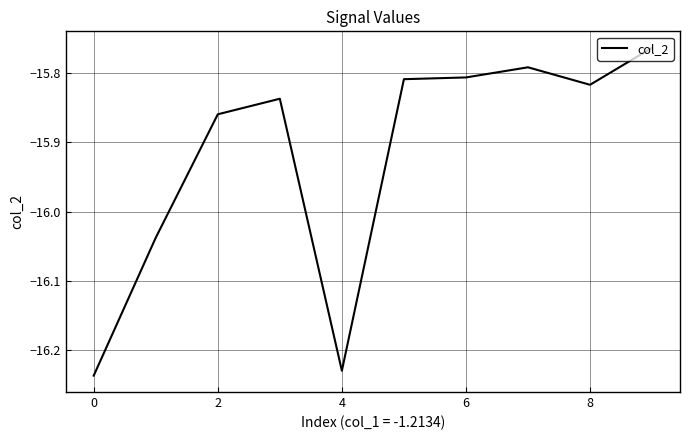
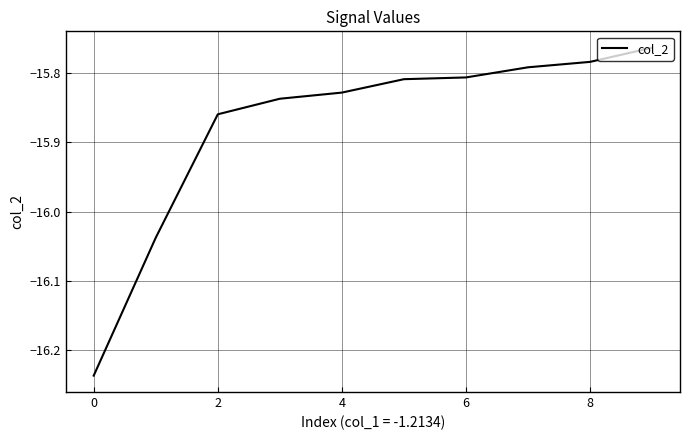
  {
    "0": -16.24,
    "2": -15.86,
-   "4": -16.23,
+   "4": -15.83,
    "6": -15.81,
-   "8": -15.82
+   "8": -15.78
  }
